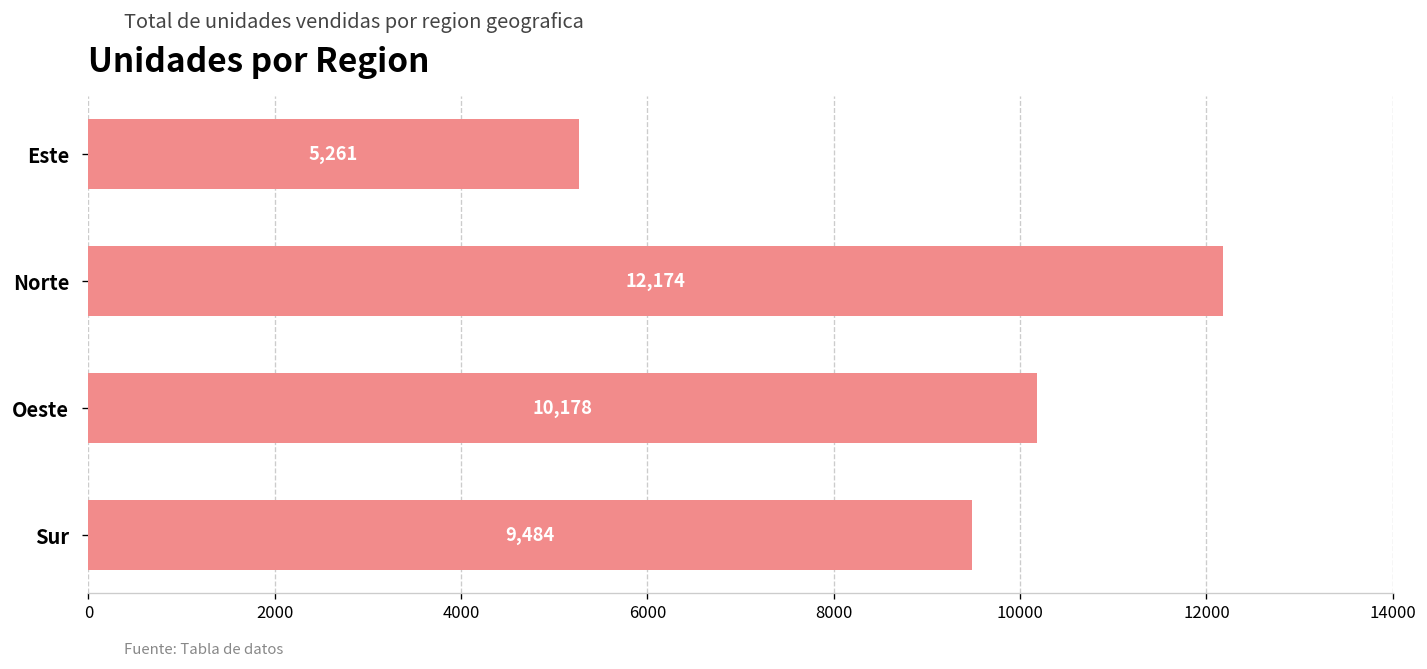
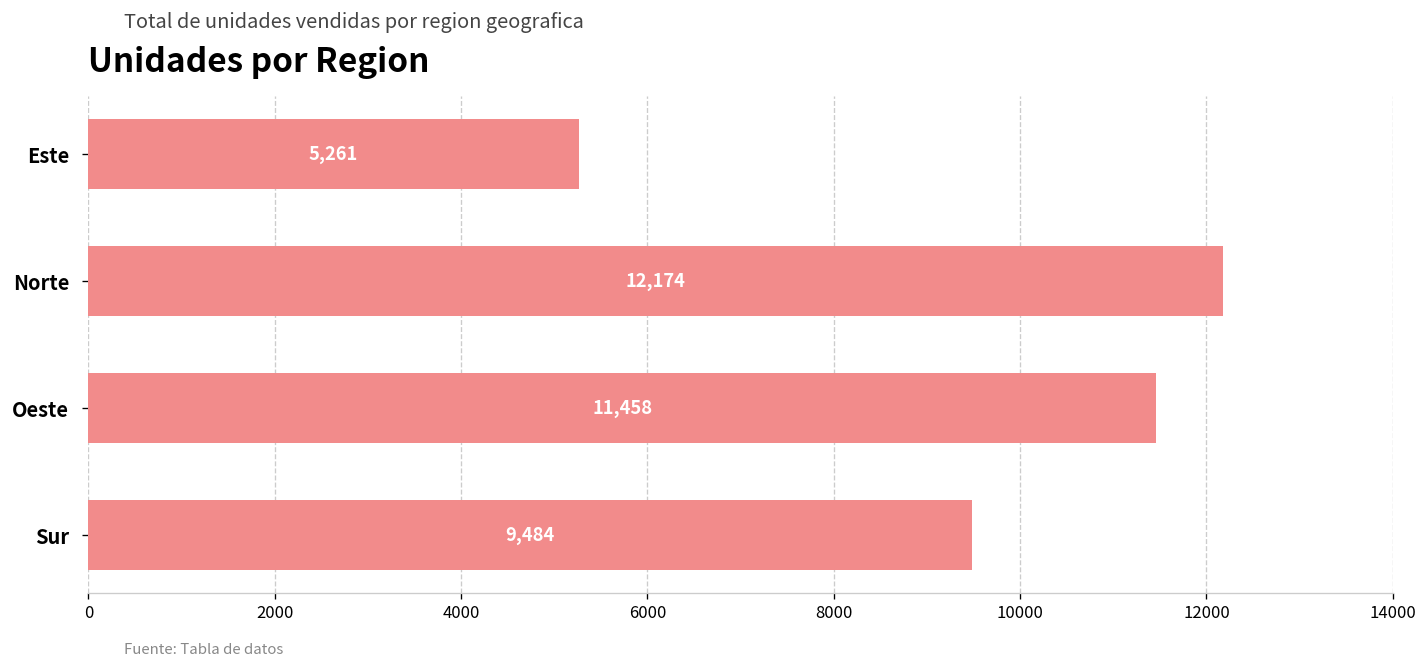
  {
    "Este": "5,261",
    "Norte": "12,174",
-   "Oeste": "10,178",
+   "Oeste": "11,458",
    "Sur": "9,484"
  }
